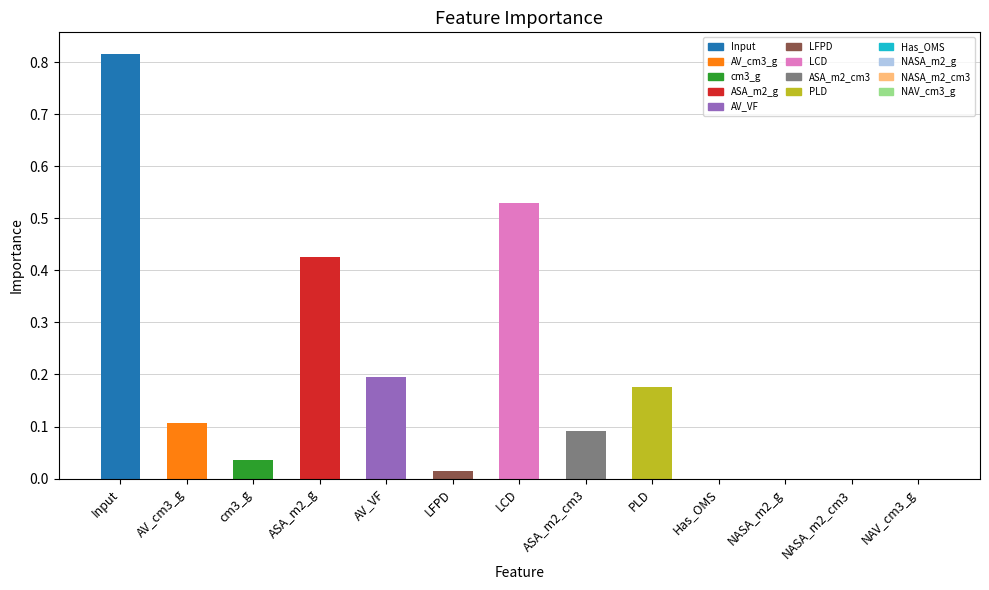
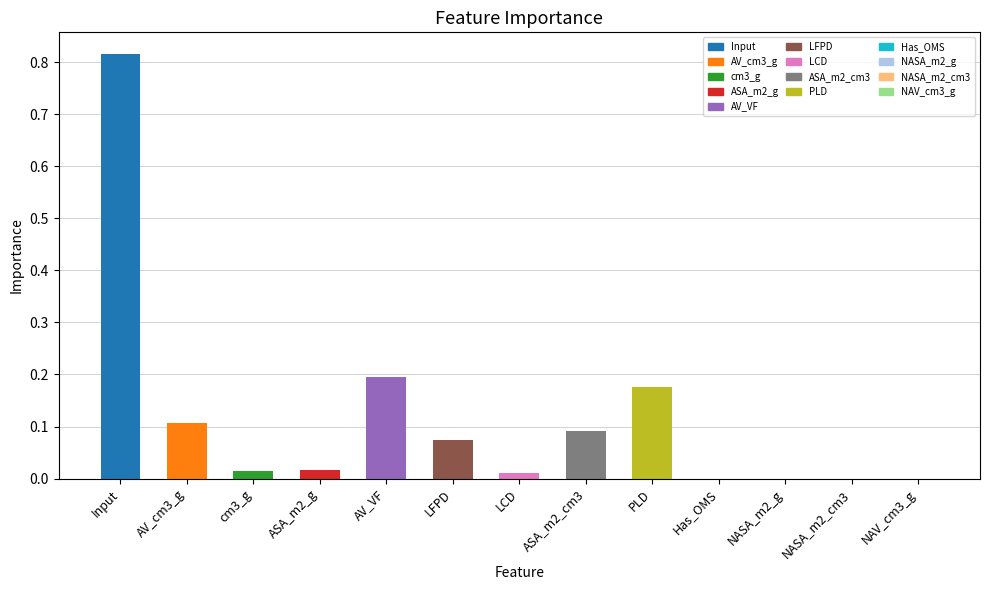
  {
    "Input": 0.82,
    "AV_cm3_g": 0.11,
-   "cm3_g": 0.04,
-   "ASA_m2_g": 0.43,
+   "cm3_g": 0.01,
+   "ASA_m2_g": 0.02,
    "AV_VF": 0.19,
-   "LFPD": 0.01,
-   "LCD": 0.53,
+   "LFPD": 0.07,
+   "LCD": 0.01,
    "ASA_m2_cm3": 0.09,
    "PLD": 0.18
  }
